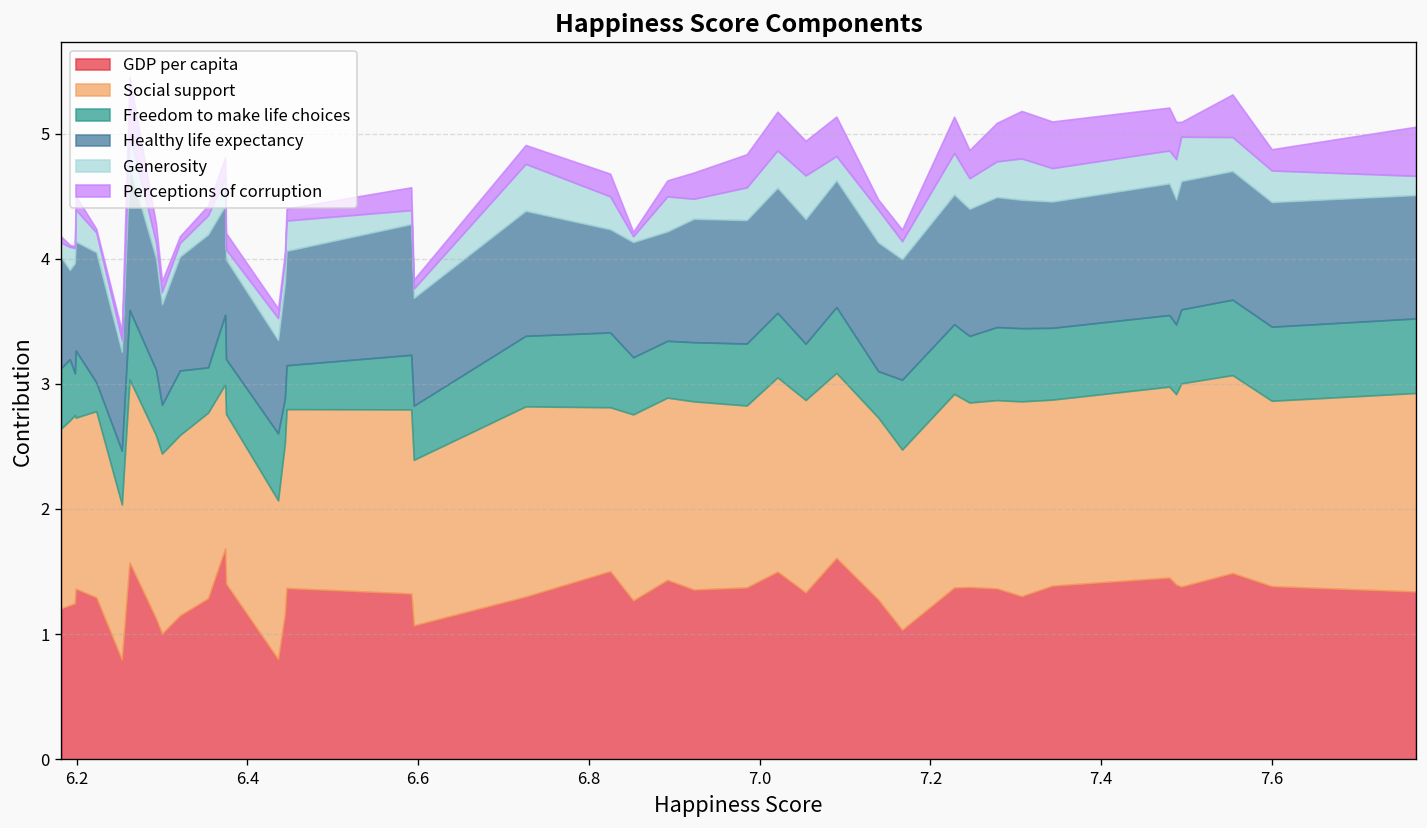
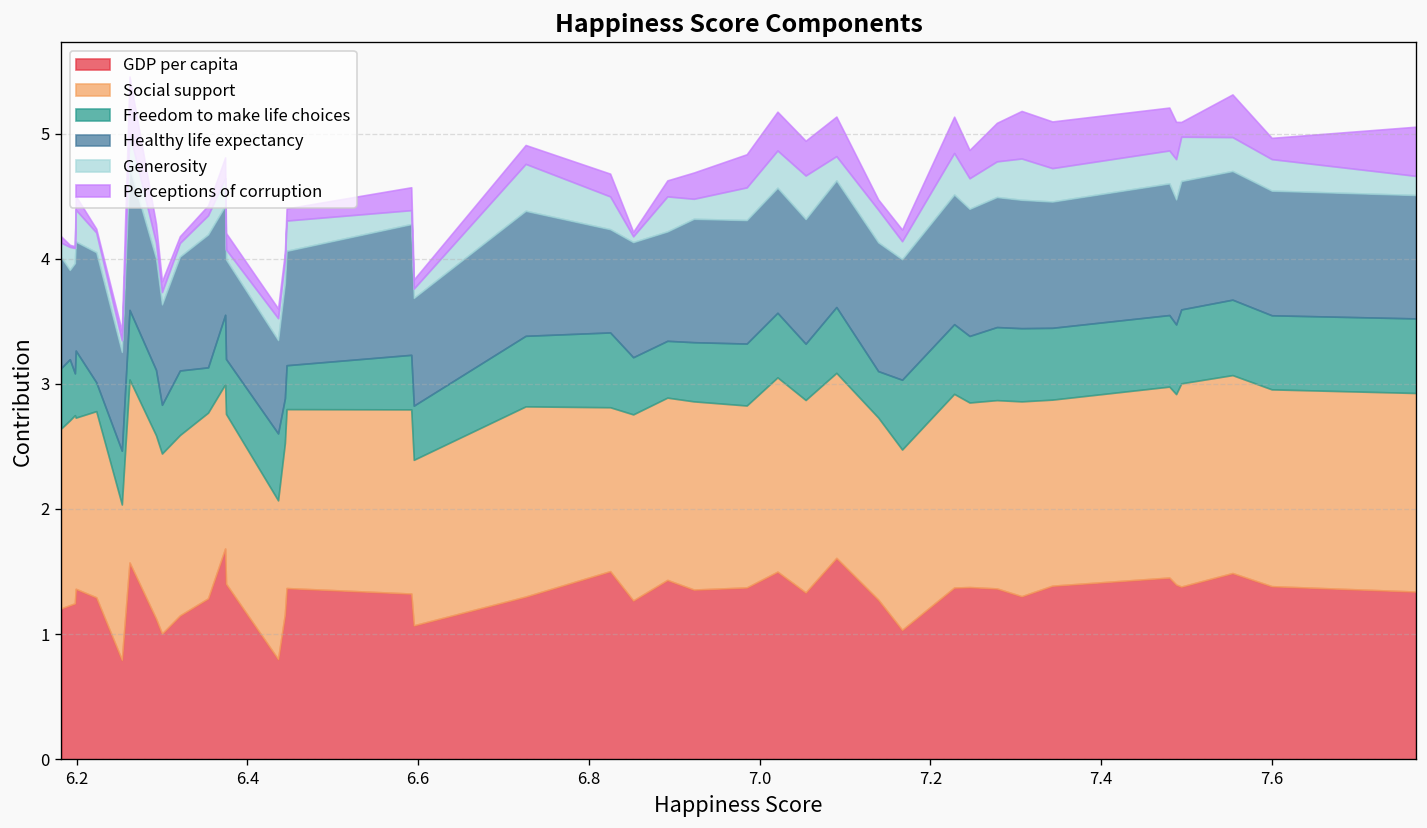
  {
    "GDP per capita": {
      "7.6": 1.38
    },
    "Social support": {
-     "7.6": 1.48
+     "7.6": 1.57
    },
    "Generosity": {
      "7.6": 0.25
    },
    "Perceptions of corruption": {
      "7.6": 0.17
    }
  }
